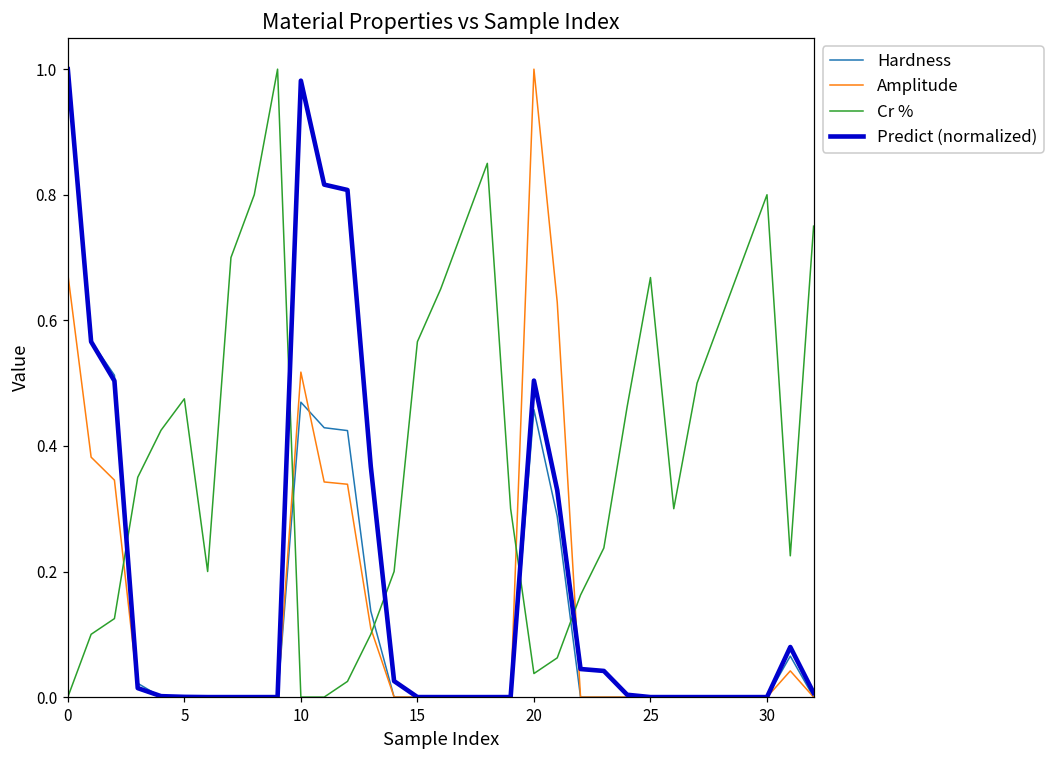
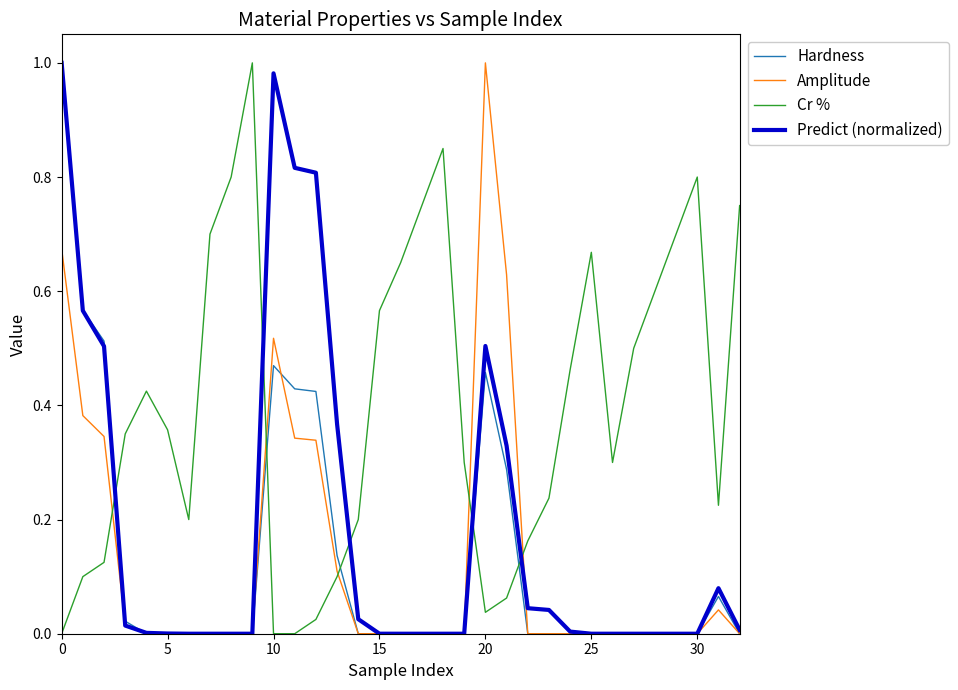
  {
    "Hardness": {
      "10": 0.47,
      "20": 0.46
    },
    "Amplitude": {
      "0": 0.67,
      "10": 0.52,
      "20": 1.00
    },
    "Cr %": {
      "0": 0.00,
-     "5": 0.48,
+     "5": 0.36,
      "10": 0.00,
      "15": 0.57,
      "20": 0.04,
      "25": 0.67,
      "30": 0.80
    },
    "Predict (normalized)": {
      "10": 0.98,
      "20": 0.50
    }
  }
